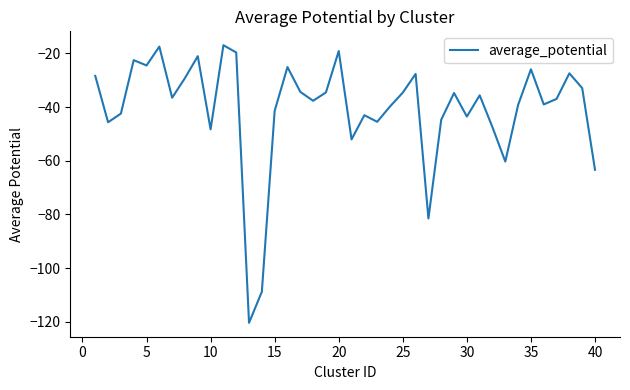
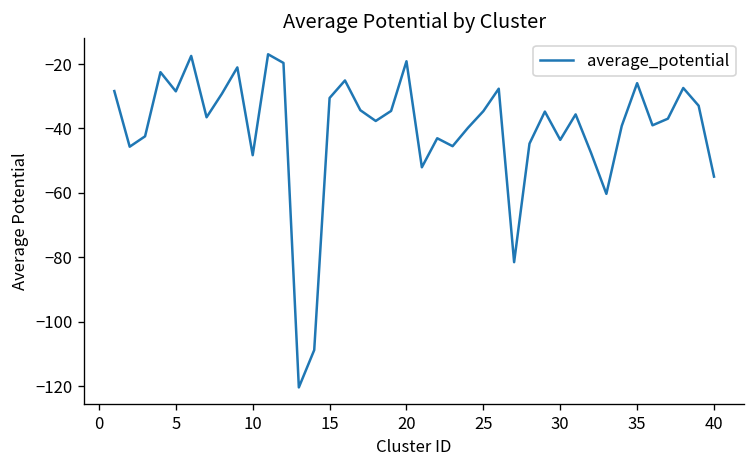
  {
-   "5": -25,
+   "5": -28,
    "10": -48,
-   "15": -41,
+   "15": -31,
    "20": -19,
    "25": -35,
    "30": -44,
    "35": -26,
-   "40": -63
+   "40": -55
  }
